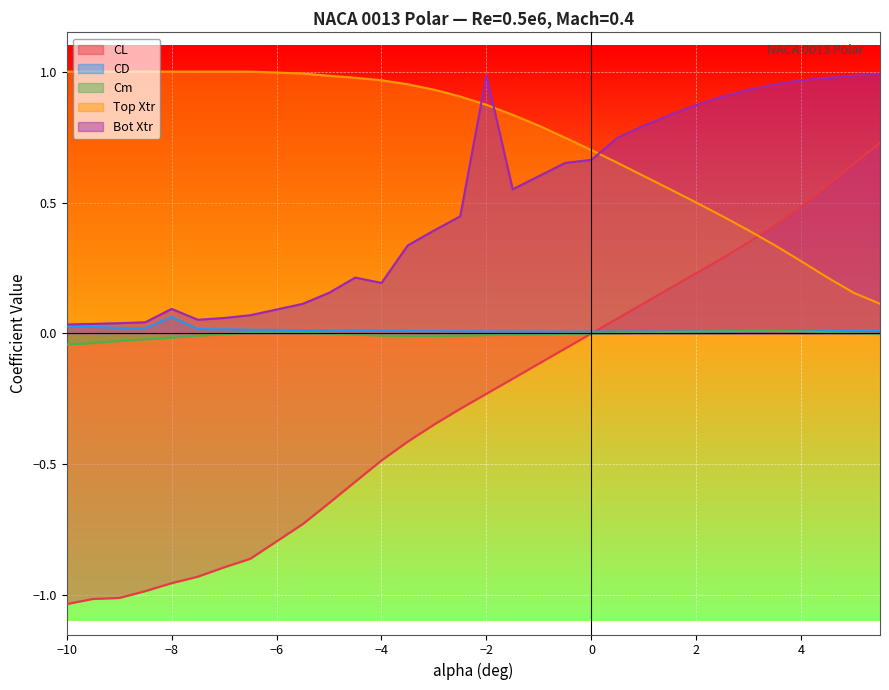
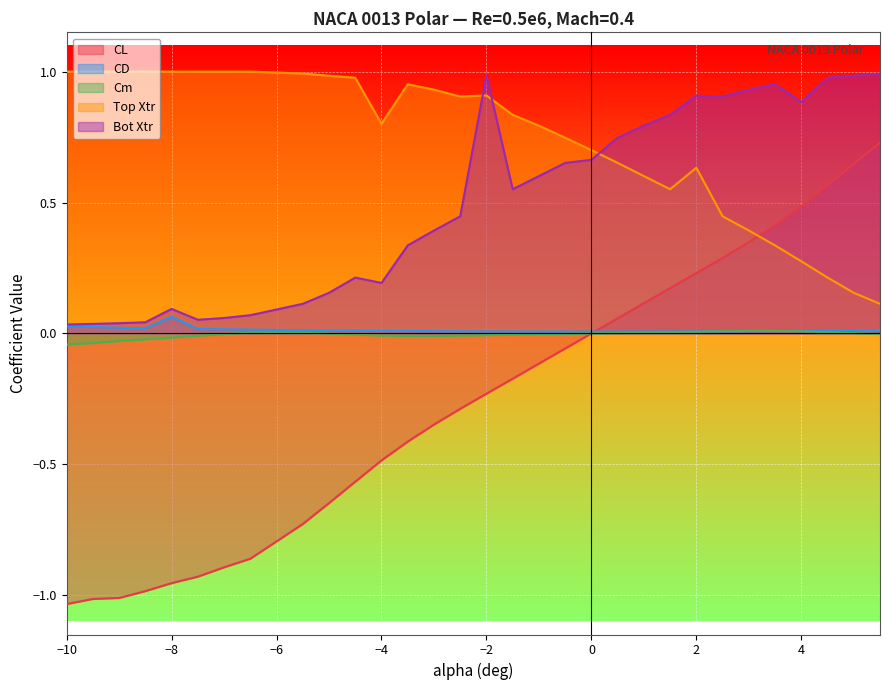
  {
    "CD": {
      "−8": 0.06
    },
    "Top Xtr": {
      "−10": 1.00,
      "−8": 1.00,
-     "−4": 0.97,
-     "−2": 0.87,
+     "−4": 0.80,
+     "−2": 0.91,
      "0": 0.70,
-     "2": 0.50,
+     "2": 0.63,
      "4": 0.28
    },
    "Bot Xtr": {
      "−8": 0.09,
      "−4": 0.19,
      "−2": 0.99,
      "0": 0.66,
-     "2": 0.87,
-     "4": 0.97
+     "2": 0.91,
+     "4": 0.88
    }
  }
